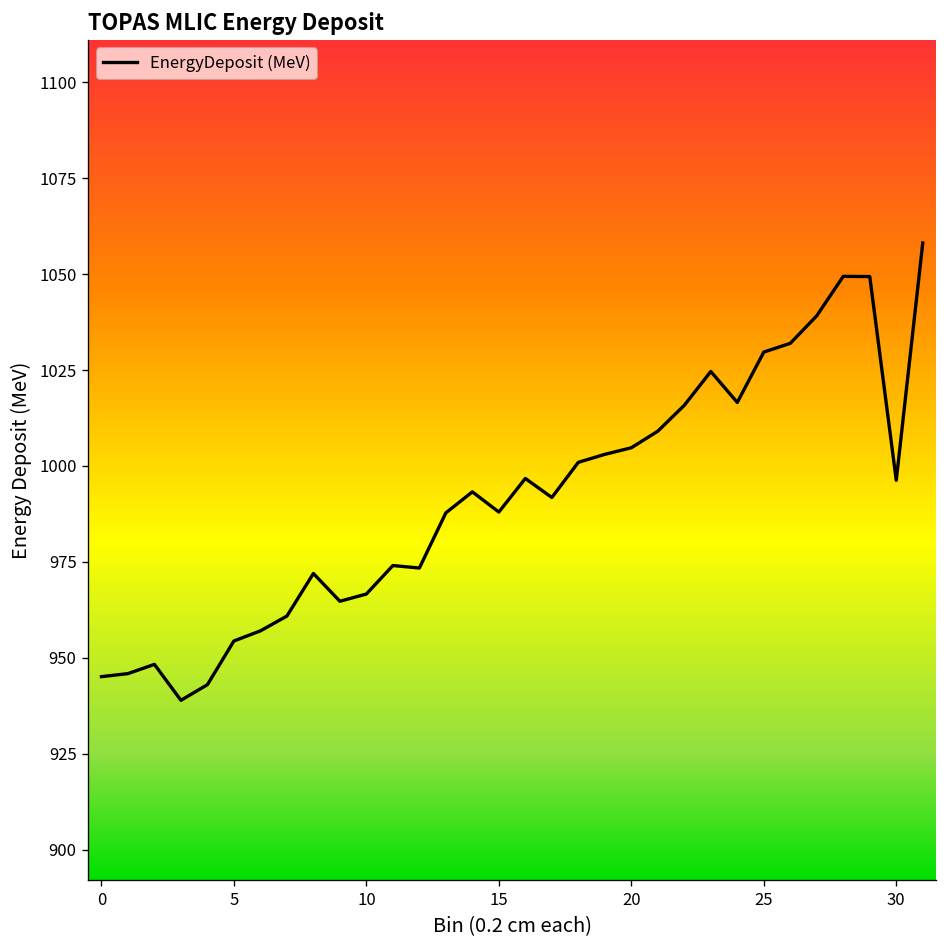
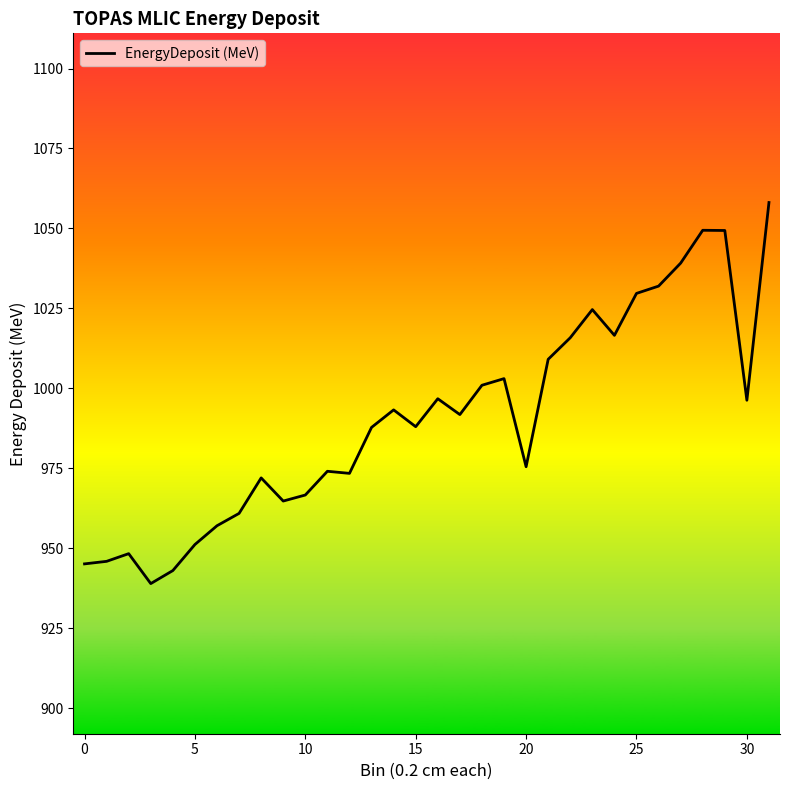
  {
    "0": 945,
-   "5": 954,
+   "5": 951,
    "10": 967,
    "15": 988,
-   "20": 1005,
+   "20": 975,
    "25": 1030,
    "30": 996
  }
